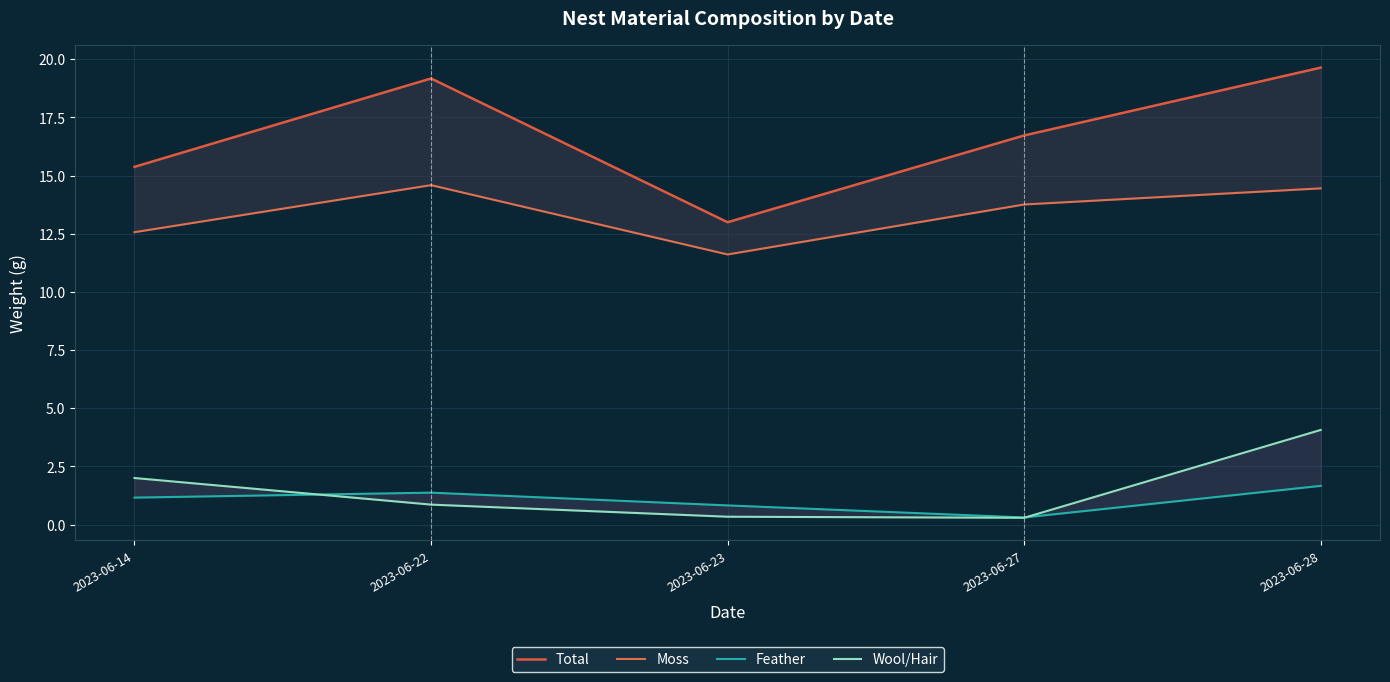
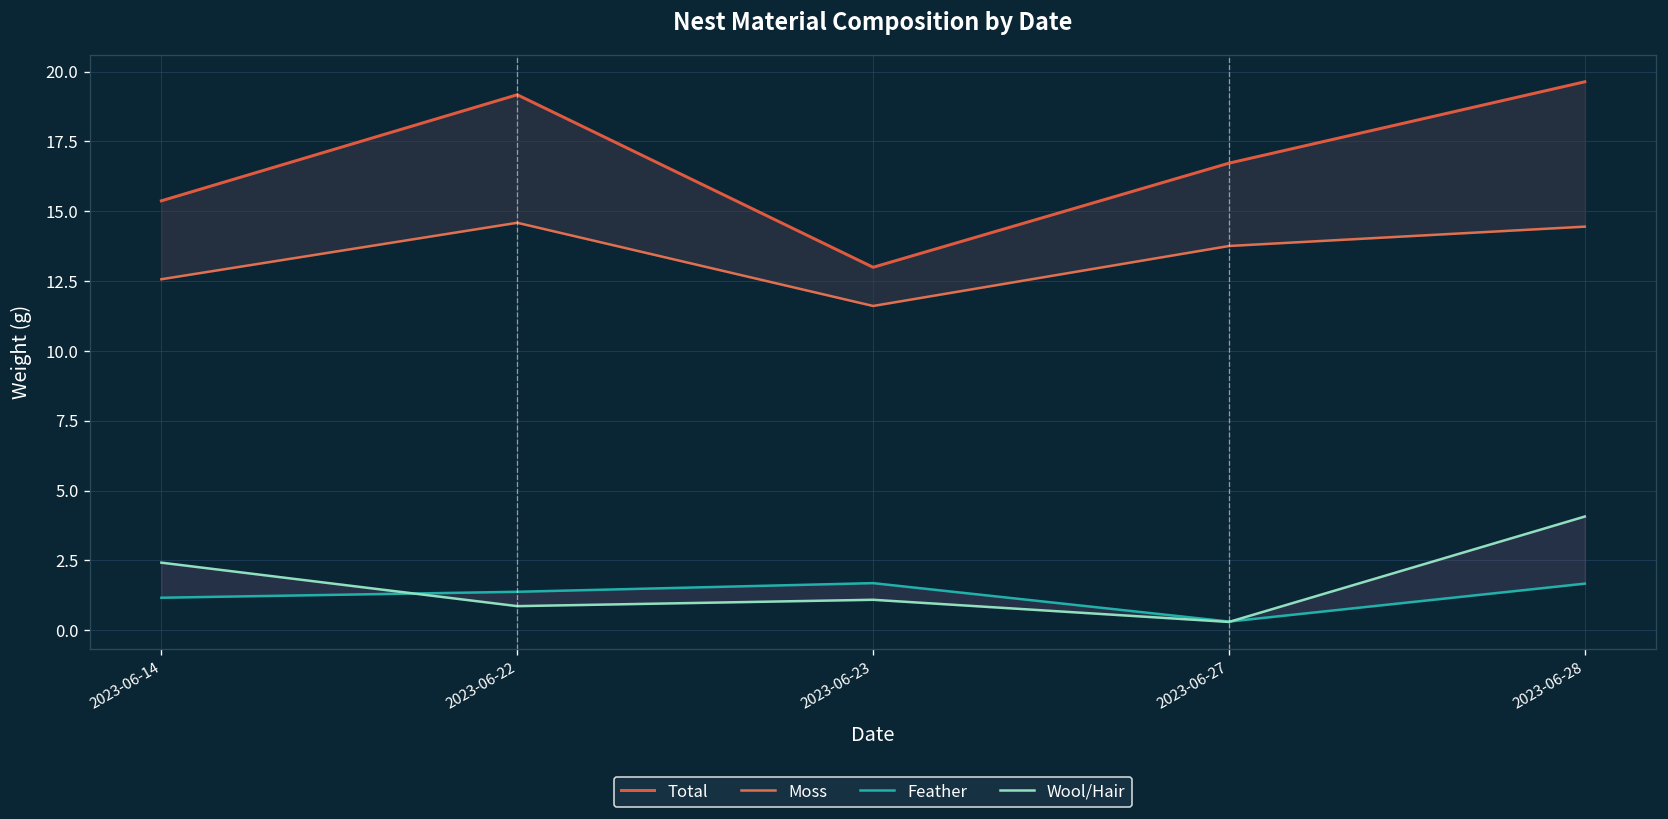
  {
    "Feather": {
      "2023-06-14": 1.2,
-     "2023-06-23": 0.8,
+     "2023-06-23": 1.7,
      "2023-06-28": 1.7
    },
    "Wool/Hair": {
-     "2023-06-14": 2.0,
+     "2023-06-14": 2.4,
      "2023-06-22": 0.9,
-     "2023-06-23": 0.3
+     "2023-06-23": 1.1
    }
  }
